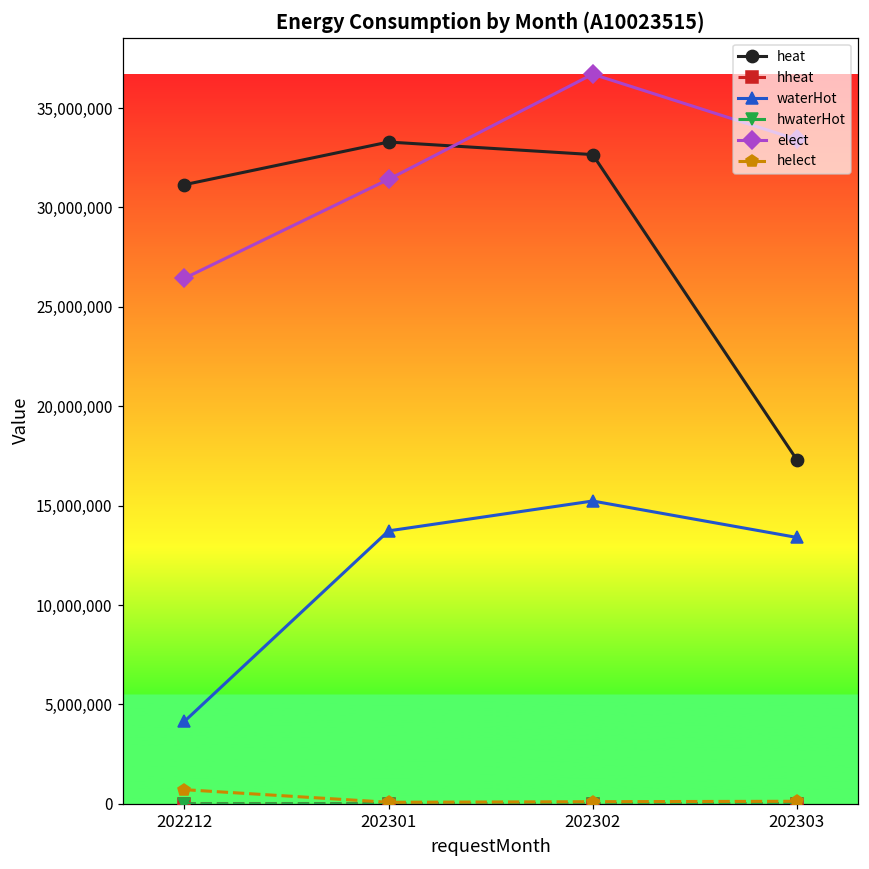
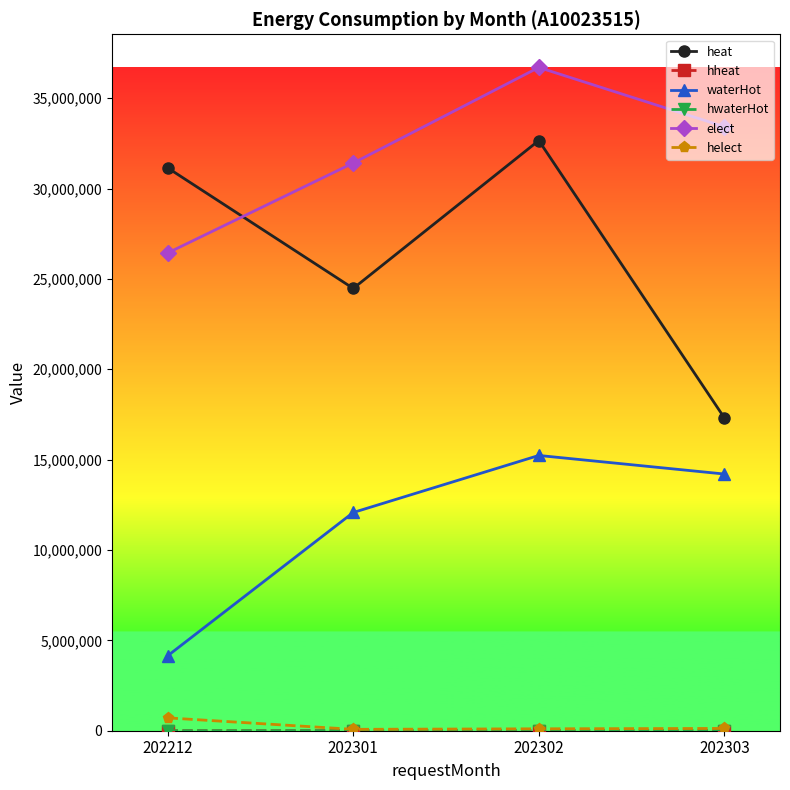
  {
    "heat": {
      "202212": "31,100,000",
-     "202301": "33,300,000",
+     "202301": "24,500,000",
      "202302": "32,700,000",
      "202303": "17,300,000"
    },
    "hwaterHot": {
      "202212": "0"
    },
    "waterHot": {
      "202212": "4,100,000",
-     "202301": "13,700,000",
+     "202301": "12,100,000",
      "202302": "15,200,000",
-     "202303": "13,400,000"
+     "202303": "14,200,000"
    },
    "elect": {
      "202212": "26,400,000",
      "202301": "31,400,000",
      "202302": "36,700,000"
    },
    "helect": {
      "202212": "700,000"
    }
  }
